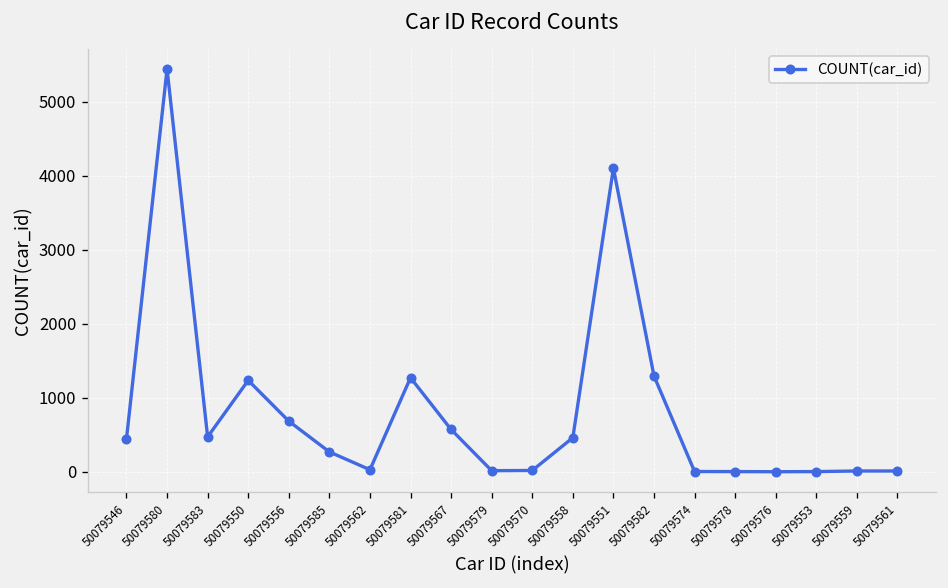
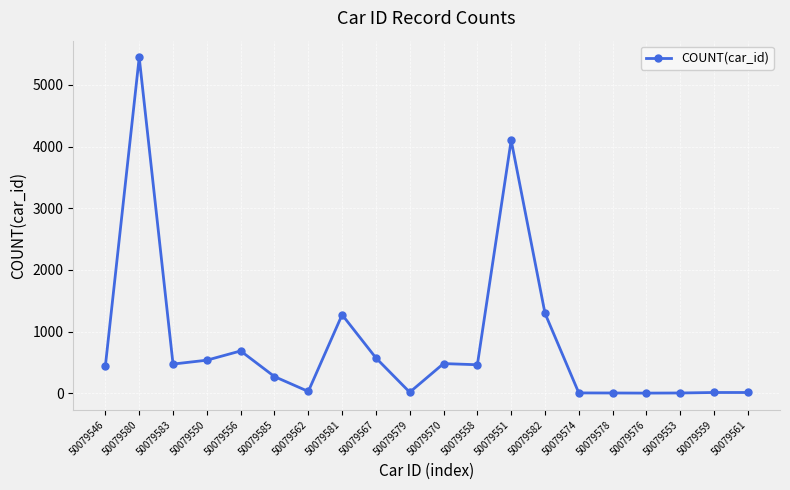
  {
    "50079546": 400,
    "50079580": 5400,
    "50079583": 500,
-   "50079550": 1200,
+   "50079550": 500,
    "50079556": 700,
    "50079585": 300,
    "50079562": 0,
    "50079581": 1300,
    "50079567": 600,
    "50079579": 0,
-   "50079570": 0,
+   "50079570": 500,
    "50079558": 500,
    "50079551": 4100,
    "50079582": 1300,
    "50079574": 0,
    "50079578": 0,
    "50079576": 0,
    "50079553": 0,
    "50079559": 0,
    "50079561": 0
  }
